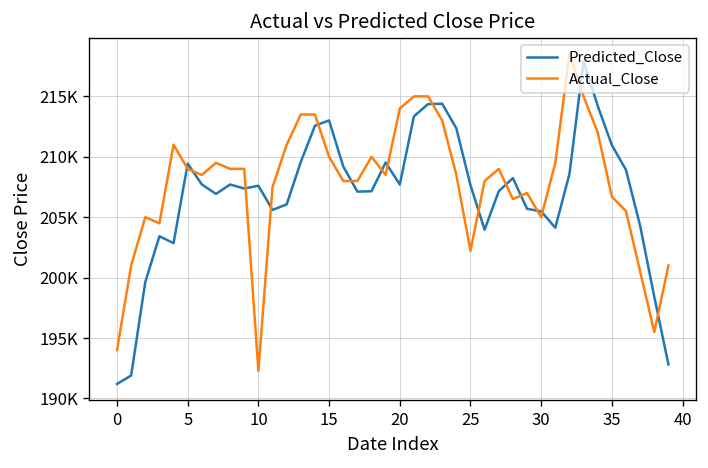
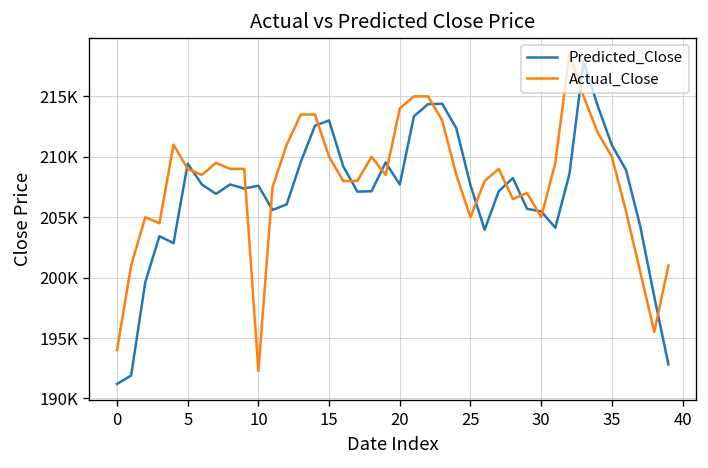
  {
    "Predicted_Close": {
      "0": 191200,
      "5": 209400,
      "10": 207600,
      "15": 213000,
      "20": 207700,
      "25": 207600,
      "30": 205500,
      "35": 211000
    },
    "Actual_Close": {
      "0": 194000,
      "5": 209000,
      "10": 192300,
      "15": 210000,
      "20": 214000,
-     "25": 202200,
+     "25": 205000,
      "30": 205000,
-     "35": 206700
+     "35": 210000
    }
  }
